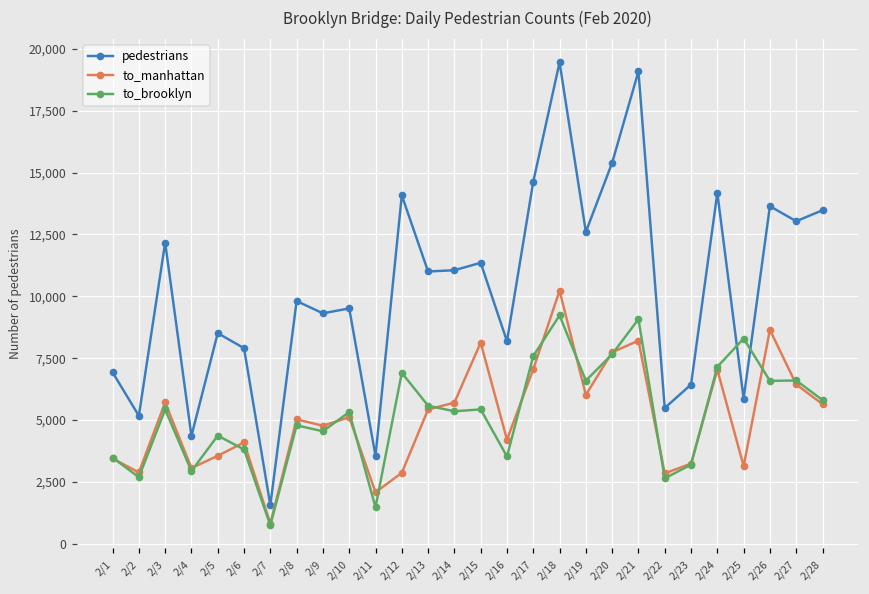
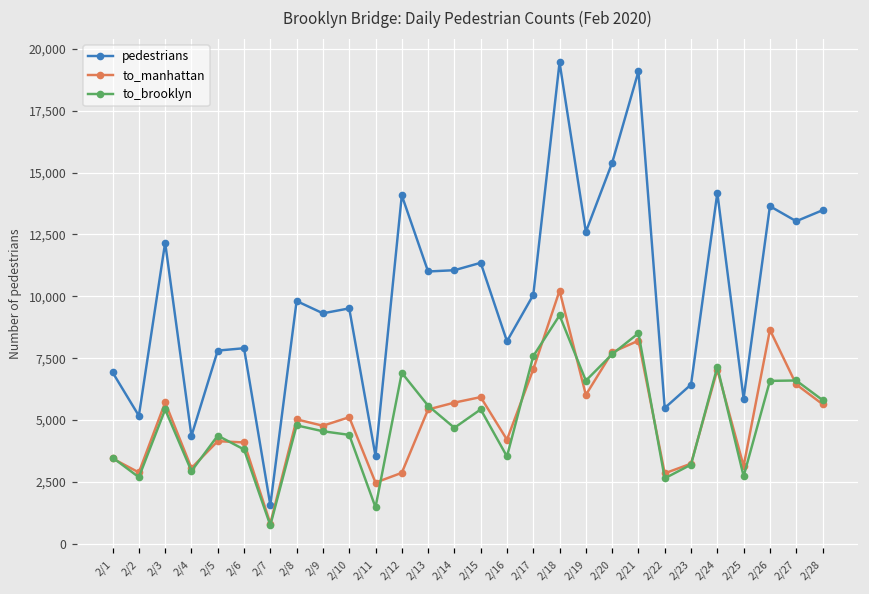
  {
    "pedestrians": {
      "2/1": "6,900",
      "2/2": "5,200",
      "2/3": "12,200",
      "2/4": "4,400",
-     "2/5": "8,500",
+     "2/5": "7,800",
      "2/6": "7,900",
      "2/7": "1,600",
      "2/8": "9,800",
      "2/9": "9,300",
      "2/10": "9,500",
      "2/11": "3,500",
      "2/12": "14,100",
      "2/13": "11,000",
      "2/14": "11,100",
      "2/15": "11,400",
      "2/16": "8,200",
-     "2/17": "14,600",
+     "2/17": "10,100",
      "2/18": "19,500",
      "2/19": "12,600",
      "2/20": "15,400",
      "2/21": "19,100",
      "2/22": "5,500",
      "2/23": "6,400",
      "2/24": "14,200",
      "2/25": "5,900",
      "2/26": "13,600",
      "2/27": "13,000",
      "2/28": "13,500"
    },
    "to_manhattan": {
      "2/2": "2,900",
      "2/3": "5,700",
      "2/4": "3,100",
-     "2/5": "3,600",
+     "2/5": "4,100",
      "2/6": "4,100",
      "2/8": "5,000",
      "2/9": "4,800",
      "2/10": "5,100",
-     "2/11": "2,100",
+     "2/11": "2,500",
      "2/12": "2,900",
      "2/13": "5,400",
      "2/14": "5,700",
-     "2/15": "8,100",
+     "2/15": "5,900",
      "2/16": "4,200",
      "2/17": "7,100",
      "2/18": "10,200",
      "2/19": "6,000",
      "2/21": "8,200",
      "2/22": "2,800",
      "2/24": "7,000",
      "2/25": "3,100",
      "2/26": "8,600",
      "2/27": "6,400",
      "2/28": "5,600"
    },
    "to_brooklyn": {
      "2/2": "2,700",
      "2/3": "5,400",
      "2/4": "2,900",
      "2/5": "4,400",
      "2/6": "3,800",
      "2/8": "4,800",
      "2/9": "4,500",
-     "2/10": "5,300",
+     "2/10": "4,400",
      "2/11": "1,500",
      "2/12": "6,900",
      "2/13": "5,600",
-     "2/14": "5,400",
+     "2/14": "4,700",
      "2/15": "5,400",
      "2/16": "3,500",
      "2/17": "7,600",
      "2/18": "9,200",
      "2/19": "6,600",
-     "2/21": "9,100",
+     "2/21": "8,500",
      "2/22": "2,600",
      "2/24": "7,100",
-     "2/25": "8,300",
+     "2/25": "2,700",
      "2/26": "6,600",
      "2/27": "6,600",
      "2/28": "5,800"
    }
  }
